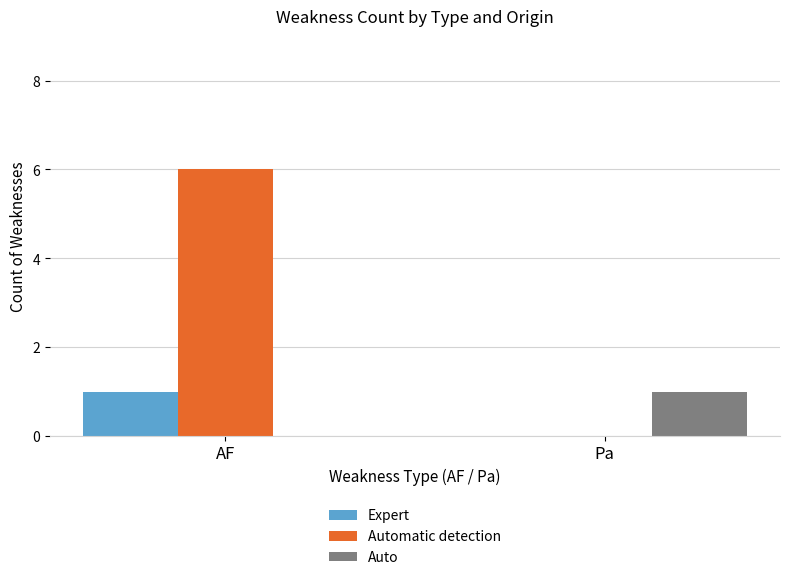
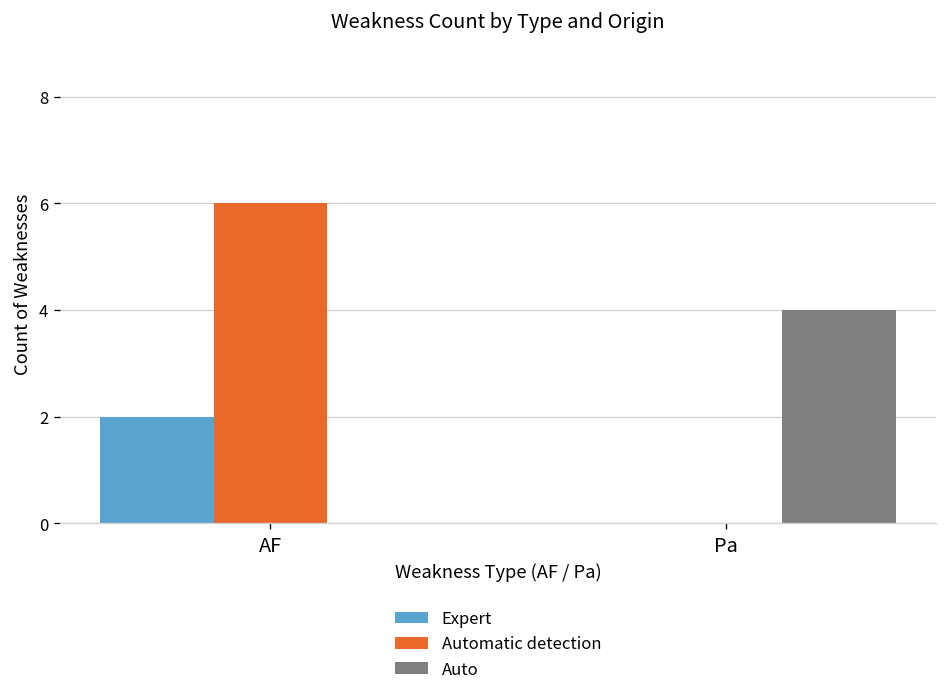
  {
    "Expert": {
-     "AF": 1,
+     "AF": 2,
      "Pa": 0
    },
    "Automatic detection": {
      "AF": 6,
      "Pa": 0
    },
    "Auto": {
      "AF": 0,
-     "Pa": 1
+     "Pa": 4
    }
  }
